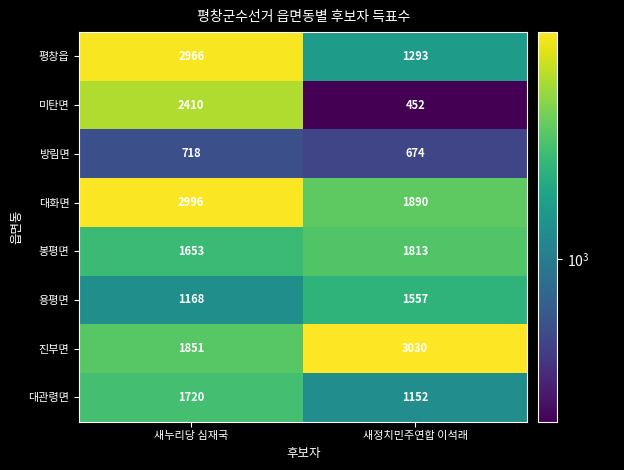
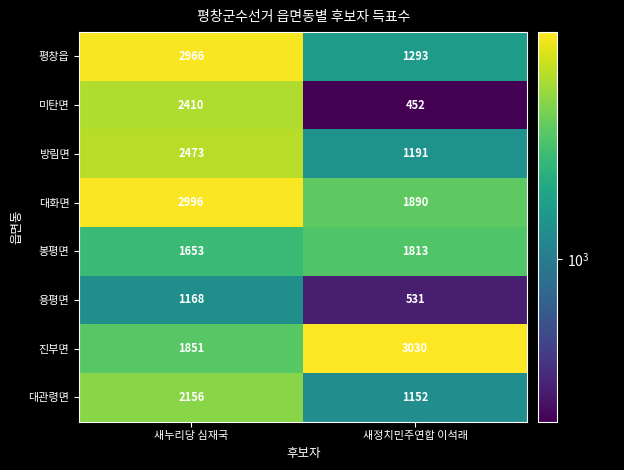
  {
    "평창읍": {
      "새누리당 심재국": 2966,
      "새정치민주연합 이석래": 1293
    },
    "미탄면": {
      "새누리당 심재국": 2410,
      "새정치민주연합 이석래": 452
    },
    "방림면": {
-     "새누리당 심재국": 718,
-     "새정치민주연합 이석래": 674
+     "새누리당 심재국": 2473,
+     "새정치민주연합 이석래": 1191
    },
    "대화면": {
      "새누리당 심재국": 2996,
      "새정치민주연합 이석래": 1890
    },
    "봉평면": {
      "새누리당 심재국": 1653,
      "새정치민주연합 이석래": 1813
    },
    "용평면": {
      "새누리당 심재국": 1168,
-     "새정치민주연합 이석래": 1557
+     "새정치민주연합 이석래": 531
    },
    "진부면": {
      "새누리당 심재국": 1851,
      "새정치민주연합 이석래": 3030
    },
    "대관령면": {
-     "새누리당 심재국": 1720,
+     "새누리당 심재국": 2156,
      "새정치민주연합 이석래": 1152
    }
  }
